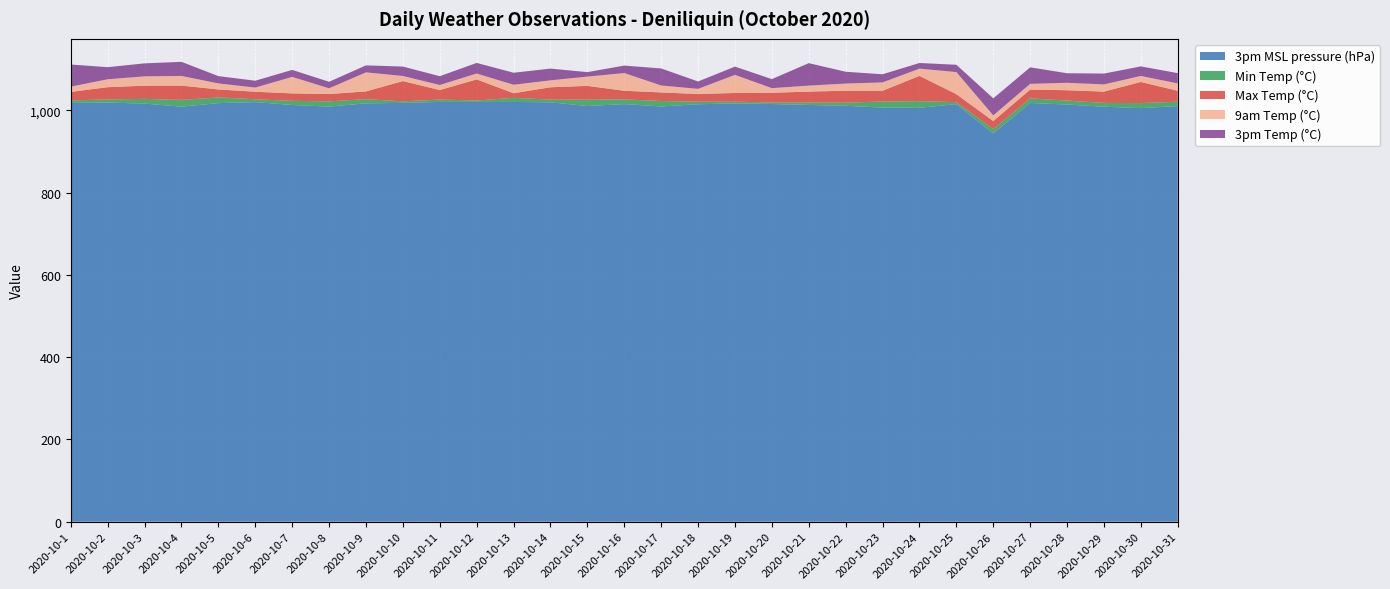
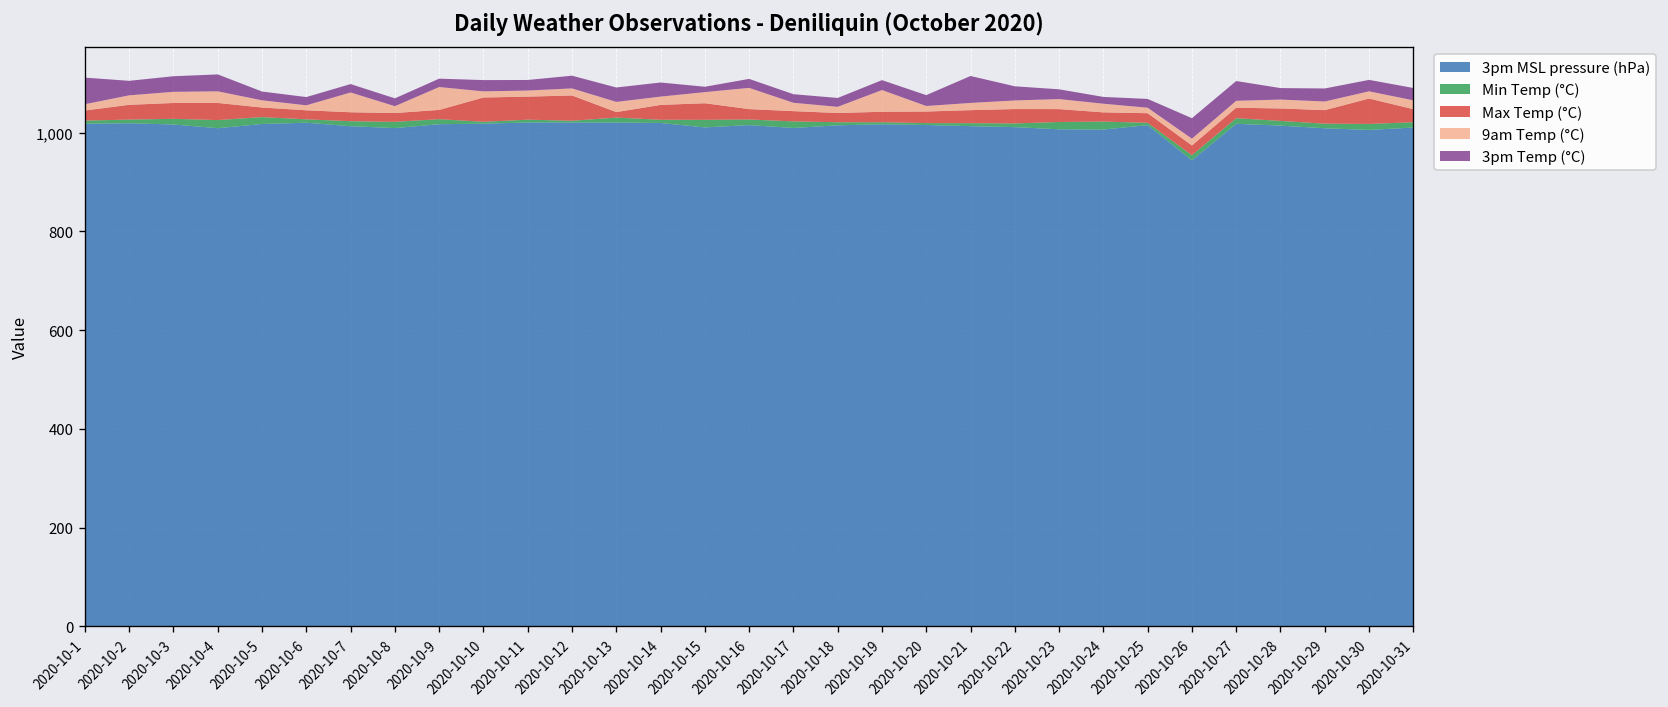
  {
    "3pm MSL pressure (hPa)": {
      "2020-10-1": "1,020",
      "2020-10-2": "1,020",
      "2020-10-3": "1,020",
      "2020-10-4": "1,010",
      "2020-10-5": "1,020",
      "2020-10-6": "1,020",
      "2020-10-7": "1,010",
      "2020-10-8": "1,010",
      "2020-10-9": "1,020",
      "2020-10-13": "1,020",
      "2020-10-14": "1,020",
      "2020-10-15": "1,010",
      "2020-10-16": "1,020",
      "2020-10-17": "1,010",
      "2020-10-18": "1,010",
      "2020-10-22": "1,010",
      "2020-10-23": "1,010",
      "2020-10-24": "1,010",
      "2020-10-26": "940",
      "2020-10-27": "1,020",
      "2020-10-28": "1,010",
      "2020-10-29": "1,010",
      "2020-10-30": "1,010",
      "2020-10-31": "1,010"
    },
    "Min Temp (°C)": {
      "2020-10-1": "10",
      "2020-10-2": "10",
      "2020-10-3": "10",
      "2020-10-4": "20",
      "2020-10-5": "10",
      "2020-10-6": "10",
      "2020-10-7": "10",
      "2020-10-8": "10",
      "2020-10-9": "10",
      "2020-10-13": "10",
      "2020-10-14": "10",
      "2020-10-15": "20",
      "2020-10-16": "10",
      "2020-10-17": "10",
      "2020-10-18": "10",
      "2020-10-22": "10",
      "2020-10-23": "10",
      "2020-10-24": "20",
      "2020-10-26": "10",
      "2020-10-27": "10",
      "2020-10-28": "10",
      "2020-10-29": "10",
      "2020-10-30": "10",
      "2020-10-31": "10"
    },
    "Max Temp (°C)": {
      "2020-10-1": "20",
      "2020-10-2": "30",
      "2020-10-3": "30",
      "2020-10-4": "30",
      "2020-10-5": "20",
      "2020-10-6": "20",
      "2020-10-7": "20",
      "2020-10-8": "20",
      "2020-10-9": "20",
      "2020-10-10": "50",
-     "2020-10-11": "20",
+     "2020-10-11": "50",
      "2020-10-12": "50",
      "2020-10-13": "10",
      "2020-10-14": "30",
      "2020-10-15": "30",
      "2020-10-16": "20",
      "2020-10-17": "20",
      "2020-10-18": "20",
      "2020-10-19": "20",
      "2020-10-20": "20",
      "2020-10-21": "30",
      "2020-10-22": "30",
      "2020-10-23": "30",
-     "2020-10-24": "60",
+     "2020-10-24": "20",
      "2020-10-25": "20",
      "2020-10-26": "20",
      "2020-10-27": "20",
      "2020-10-28": "30",
      "2020-10-29": "30",
      "2020-10-30": "50",
      "2020-10-31": "30"
    },
    "9am Temp (°C)": {
      "2020-10-1": "10",
      "2020-10-2": "20",
      "2020-10-3": "20",
      "2020-10-4": "20",
      "2020-10-5": "10",
      "2020-10-6": "10",
      "2020-10-7": "40",
      "2020-10-8": "10",
      "2020-10-9": "50",
      "2020-10-10": "10",
      "2020-10-11": "10",
      "2020-10-12": "10",
      "2020-10-13": "20",
      "2020-10-14": "20",
      "2020-10-15": "20",
      "2020-10-16": "40",
      "2020-10-17": "20",
      "2020-10-18": "10",
      "2020-10-19": "40",
      "2020-10-20": "10",
      "2020-10-21": "10",
      "2020-10-22": "20",
      "2020-10-23": "20",
      "2020-10-24": "20",
-     "2020-10-25": "50",
+     "2020-10-25": "10",
      "2020-10-26": "10",
      "2020-10-27": "10",
      "2020-10-28": "20",
      "2020-10-29": "20",
      "2020-10-30": "10",
      "2020-10-31": "20"
    },
    "3pm Temp (°C)": {
      "2020-10-1": "50",
      "2020-10-2": "30",
      "2020-10-3": "30",
      "2020-10-4": "30",
      "2020-10-5": "20",
      "2020-10-6": "20",
      "2020-10-7": "20",
      "2020-10-8": "20",
      "2020-10-9": "20",
      "2020-10-10": "20",
      "2020-10-11": "20",
      "2020-10-12": "30",
      "2020-10-13": "30",
      "2020-10-14": "30",
      "2020-10-15": "10",
      "2020-10-16": "20",
-     "2020-10-17": "40",
+     "2020-10-17": "20",
      "2020-10-18": "20",
      "2020-10-19": "20",
      "2020-10-20": "20",
      "2020-10-21": "50",
      "2020-10-22": "30",
      "2020-10-23": "20",
      "2020-10-24": "10",
      "2020-10-25": "20",
      "2020-10-26": "40",
      "2020-10-27": "40",
      "2020-10-28": "20",
      "2020-10-29": "30",
      "2020-10-30": "20",
      "2020-10-31": "30"
    }
  }
